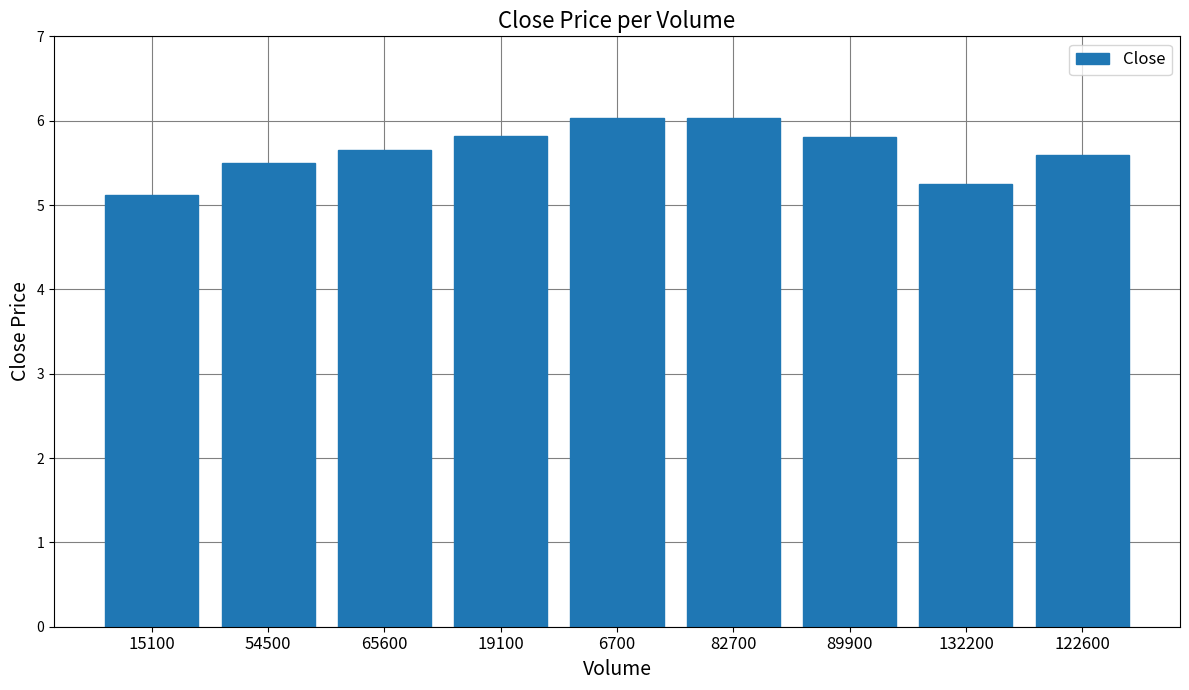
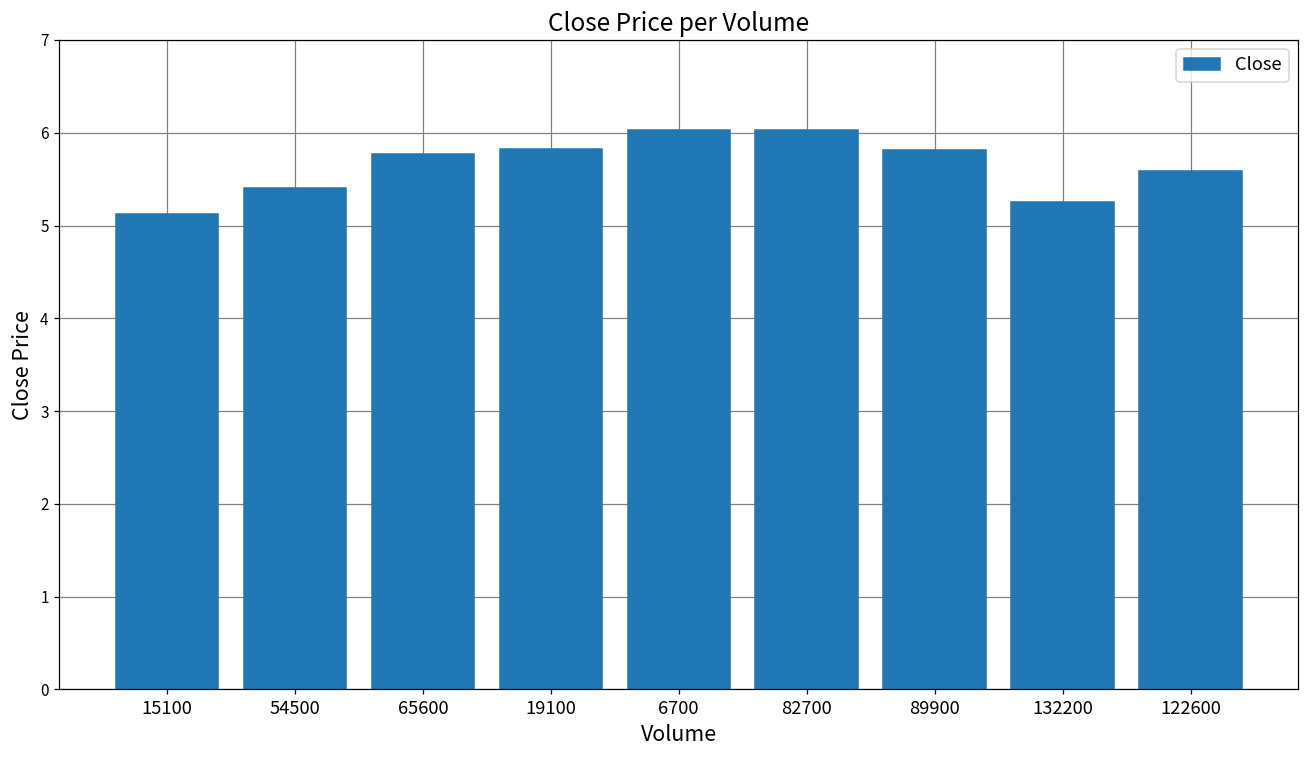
  {
    "15100": 5.1,
-   "54500": 5.5,
-   "65600": 5.7,
+   "54500": 5.4,
+   "65600": 5.8,
    "19100": 5.8,
    "6700": 6.0,
    "82700": 6.0,
    "89900": 5.8,
    "132200": 5.3,
    "122600": 5.6
  }
